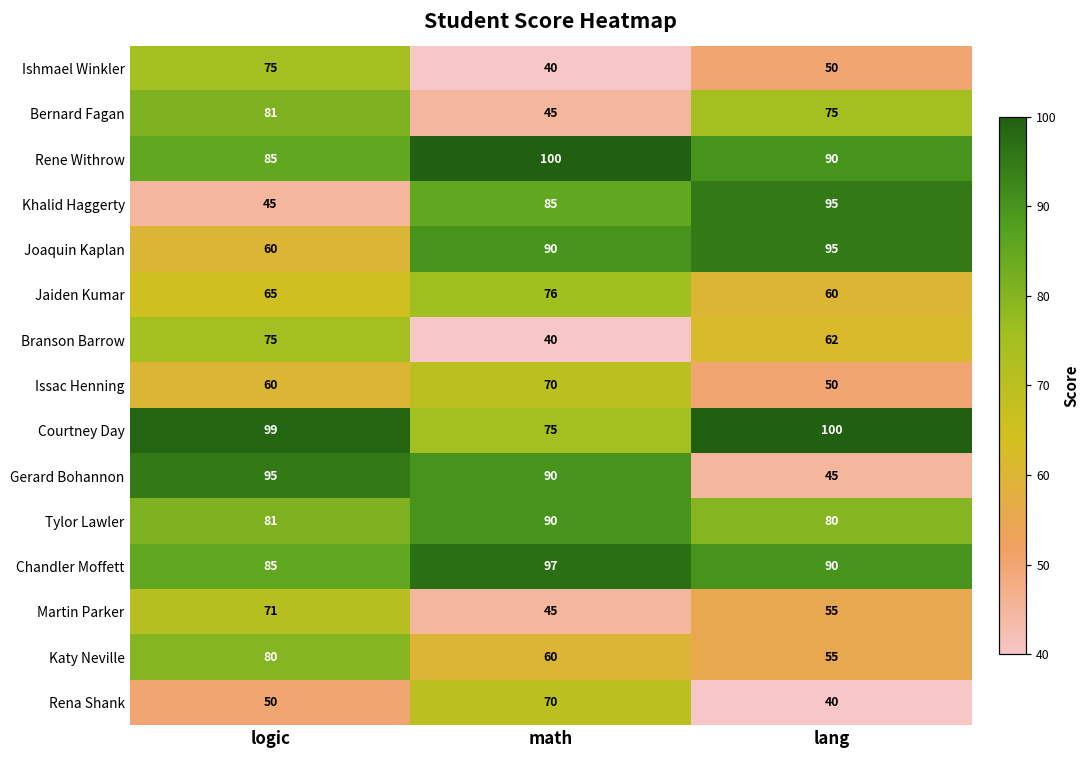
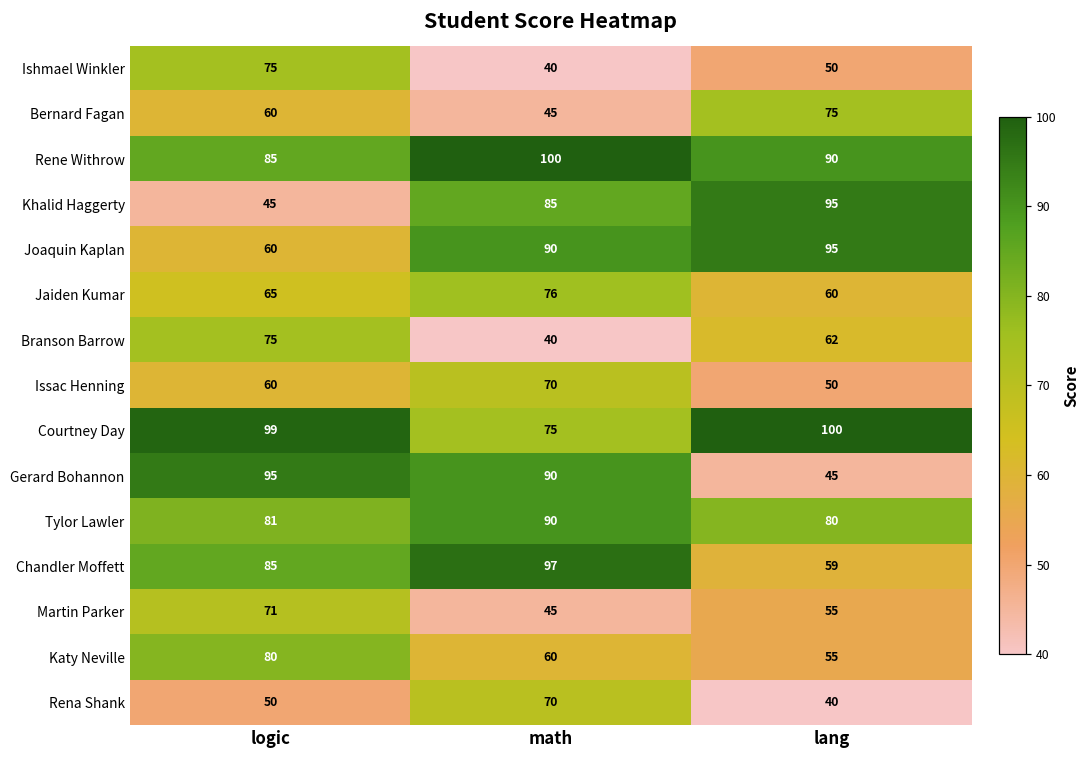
  {
    "Ishmael Winkler": {
      "logic": 75,
      "math": 40,
      "lang": 50
    },
    "Bernard Fagan": {
-     "logic": 81,
+     "logic": 60,
      "math": 45,
      "lang": 75
    },
    "Rene Withrow": {
      "logic": 85,
      "math": 100,
      "lang": 90
    },
    "Khalid Haggerty": {
      "logic": 45,
      "math": 85,
      "lang": 95
    },
    "Joaquin Kaplan": {
      "logic": 60,
      "math": 90,
      "lang": 95
    },
    "Jaiden Kumar": {
      "logic": 65,
      "math": 76,
      "lang": 60
    },
    "Branson Barrow": {
      "logic": 75,
      "math": 40,
      "lang": 62
    },
    "Issac Henning": {
      "logic": 60,
      "math": 70,
      "lang": 50
    },
    "Courtney Day": {
      "logic": 99,
      "math": 75,
      "lang": 100
    },
    "Gerard Bohannon": {
      "logic": 95,
      "math": 90,
      "lang": 45
    },
    "Tylor Lawler": {
      "logic": 81,
      "math": 90,
      "lang": 80
    },
    "Chandler Moffett": {
      "logic": 85,
      "math": 97,
-     "lang": 90
+     "lang": 59
    },
    "Martin Parker": {
      "logic": 71,
      "math": 45,
      "lang": 55
    },
    "Katy Neville": {
      "logic": 80,
      "math": 60,
      "lang": 55
    },
    "Rena Shank": {
      "logic": 50,
      "math": 70,
      "lang": 40
    }
  }
